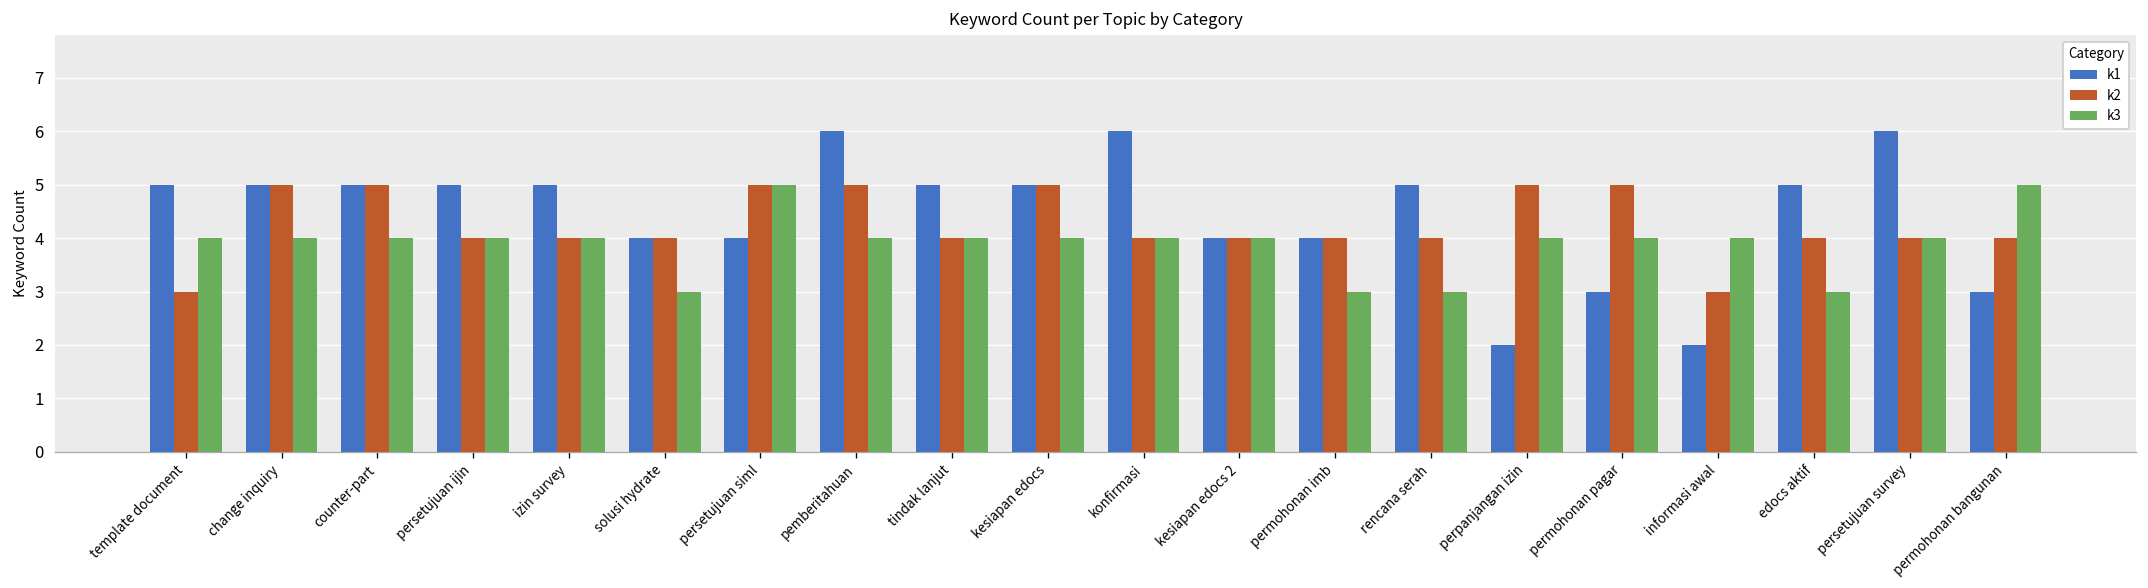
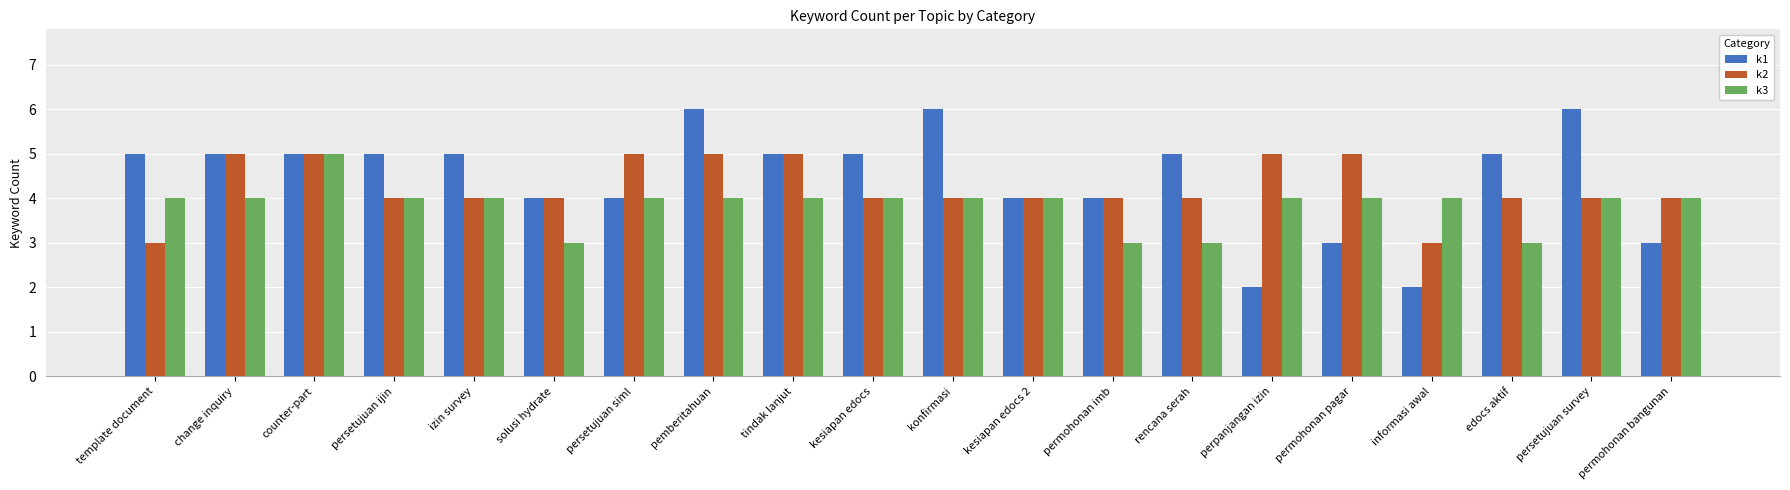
  {
    "k1": {
      "template document": 5,
      "change inquiry": 5,
      "counter-part": 5,
      "persetujuan ijin": 5,
      "izin survey": 5,
      "solusi hydrate": 4,
      "persetujuan siml": 4,
      "pemberitahuan": 6,
      "tindak lanjut": 5,
      "kesiapan edocs": 5,
      "konfirmasi": 6,
      "kesiapan edocs 2": 4,
      "permohonan imb": 4,
      "rencana serah": 5,
      "perpanjangan izin": 2,
      "permohonan pagar": 3,
      "informasi awal": 2,
      "edocs aktif": 5,
      "persetujuan survey": 6,
      "permohonan bangunan": 3
    },
    "k2": {
      "template document": 3,
      "change inquiry": 5,
      "counter-part": 5,
      "persetujuan ijin": 4,
      "izin survey": 4,
      "solusi hydrate": 4,
      "persetujuan siml": 5,
      "pemberitahuan": 5,
-     "tindak lanjut": 4,
-     "kesiapan edocs": 5,
+     "tindak lanjut": 5,
+     "kesiapan edocs": 4,
      "konfirmasi": 4,
      "kesiapan edocs 2": 4,
      "permohonan imb": 4,
      "rencana serah": 4,
      "perpanjangan izin": 5,
      "permohonan pagar": 5,
      "informasi awal": 3,
      "edocs aktif": 4,
      "persetujuan survey": 4,
      "permohonan bangunan": 4
    },
    "k3": {
      "template document": 4,
      "change inquiry": 4,
-     "counter-part": 4,
+     "counter-part": 5,
      "persetujuan ijin": 4,
      "izin survey": 4,
      "solusi hydrate": 3,
-     "persetujuan siml": 5,
+     "persetujuan siml": 4,
      "pemberitahuan": 4,
      "tindak lanjut": 4,
      "kesiapan edocs": 4,
      "konfirmasi": 4,
      "kesiapan edocs 2": 4,
      "permohonan imb": 3,
      "rencana serah": 3,
      "perpanjangan izin": 4,
      "permohonan pagar": 4,
      "informasi awal": 4,
      "edocs aktif": 3,
      "persetujuan survey": 4,
-     "permohonan bangunan": 5
+     "permohonan bangunan": 4
    }
  }
